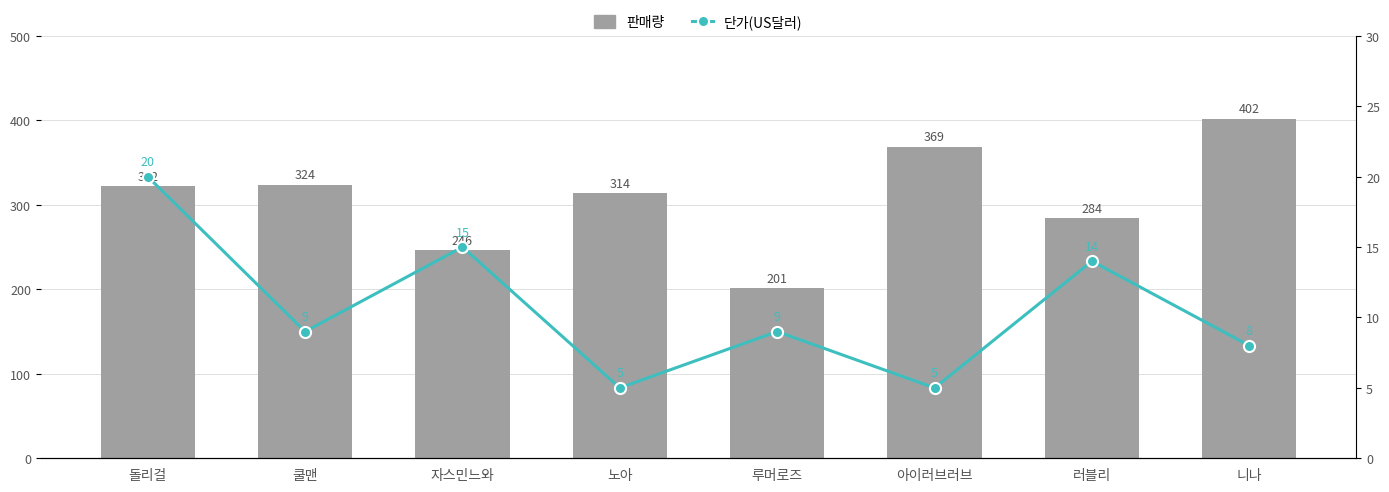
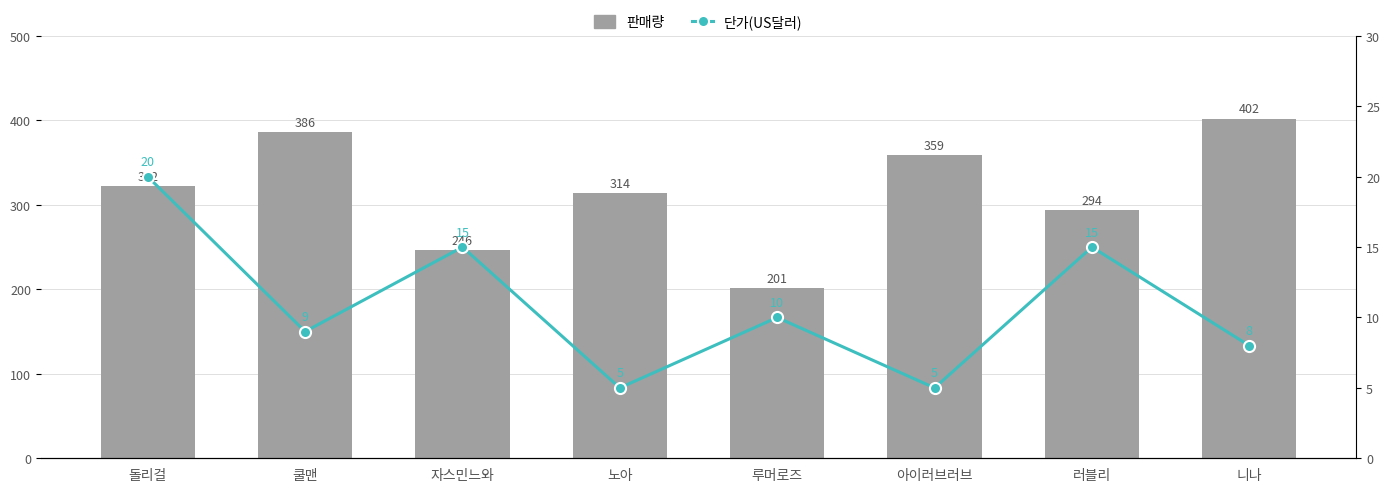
  {
    "판매량": {
-     "쿨맨": 324,
+     "쿨맨": 386,
      "노아": 314,
      "루머로즈": 201,
-     "아이러브러브": 369,
-     "러블리": 284,
+     "아이러브러브": 359,
+     "러블리": 294,
      "니나": 402
    },
    "단가(US달러)": {
      "돌리걸": 20,
      "쿨맨": 9,
      "노아": 5,
-     "루머로즈": 9,
+     "루머로즈": 10,
      "아이러브러브": 5,
-     "러블리": 14,
+     "러블리": 15,
      "니나": 8
    }
  }
